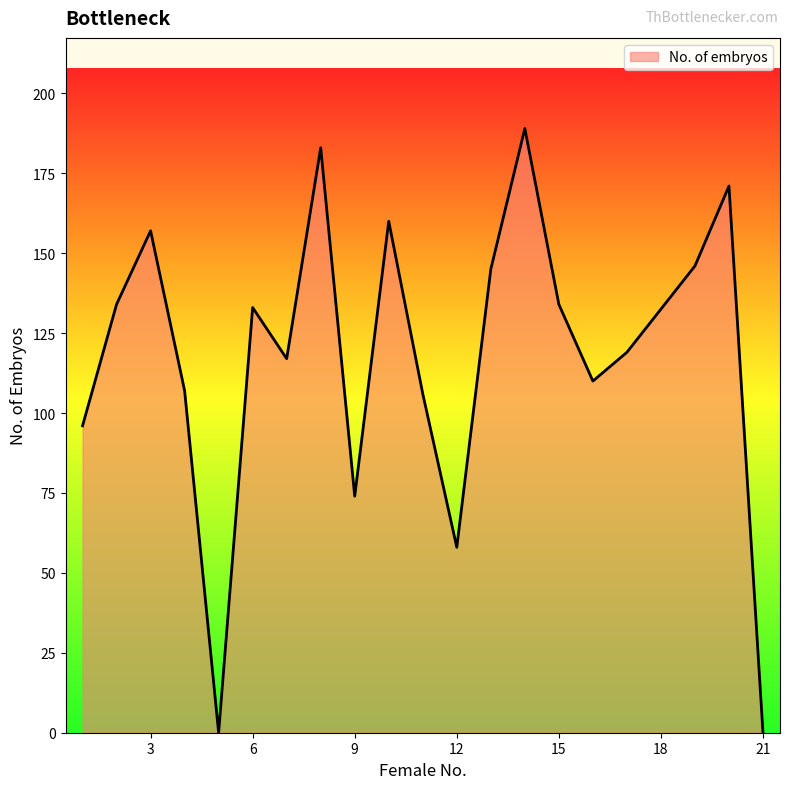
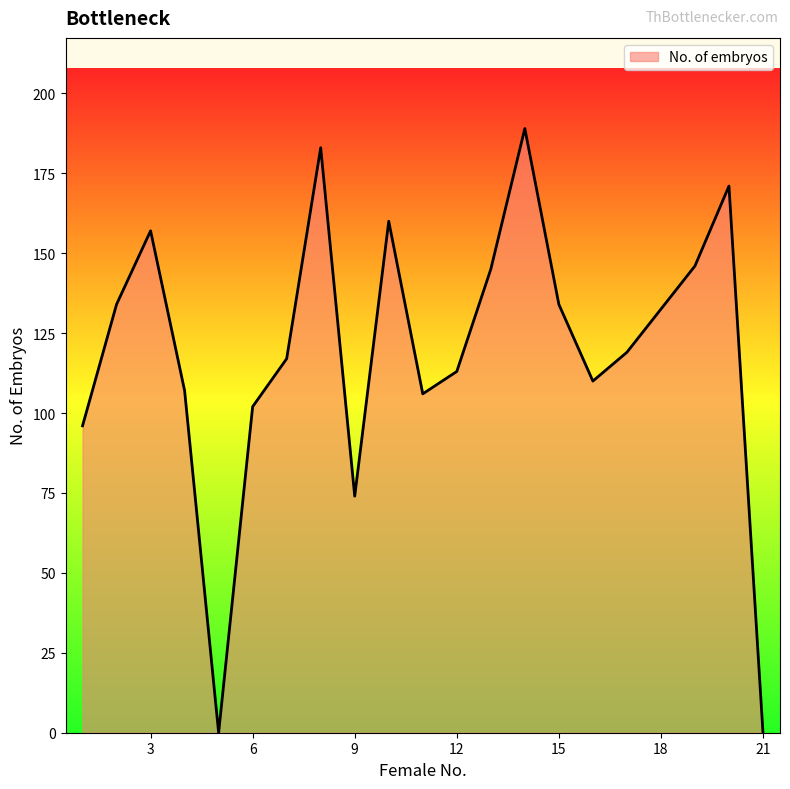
  {
    "3": 157,
-   "6": 133,
+   "6": 102,
    "9": 74,
-   "12": 58,
+   "12": 113,
    "15": 134,
    "21": 0
  }
